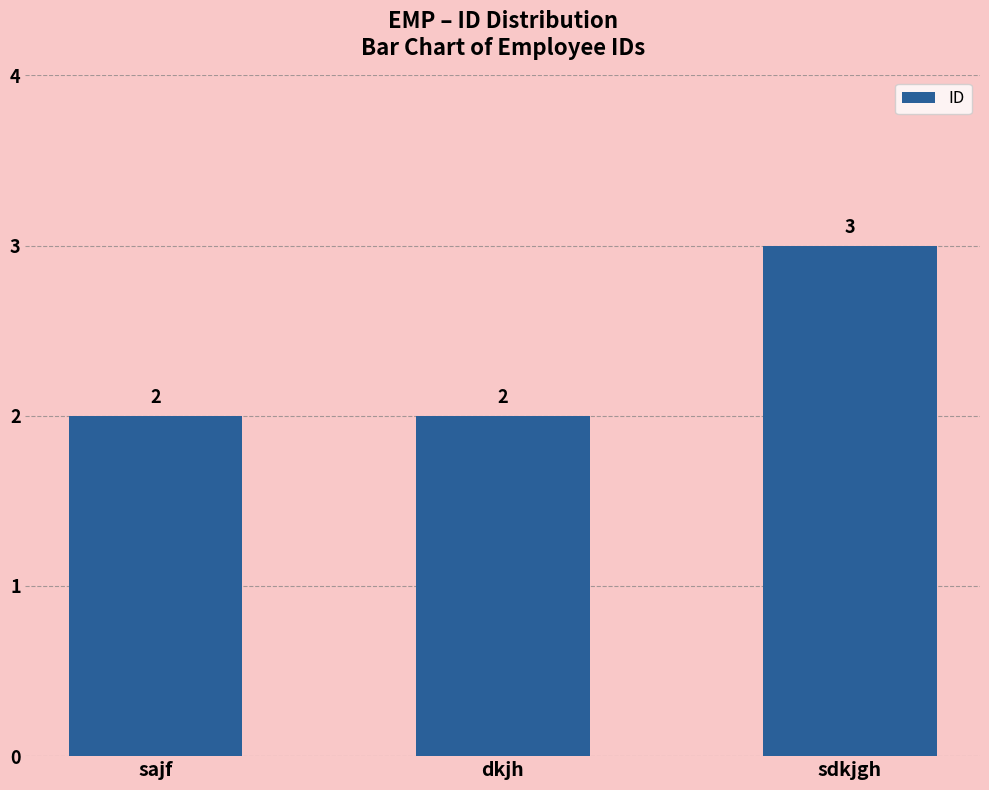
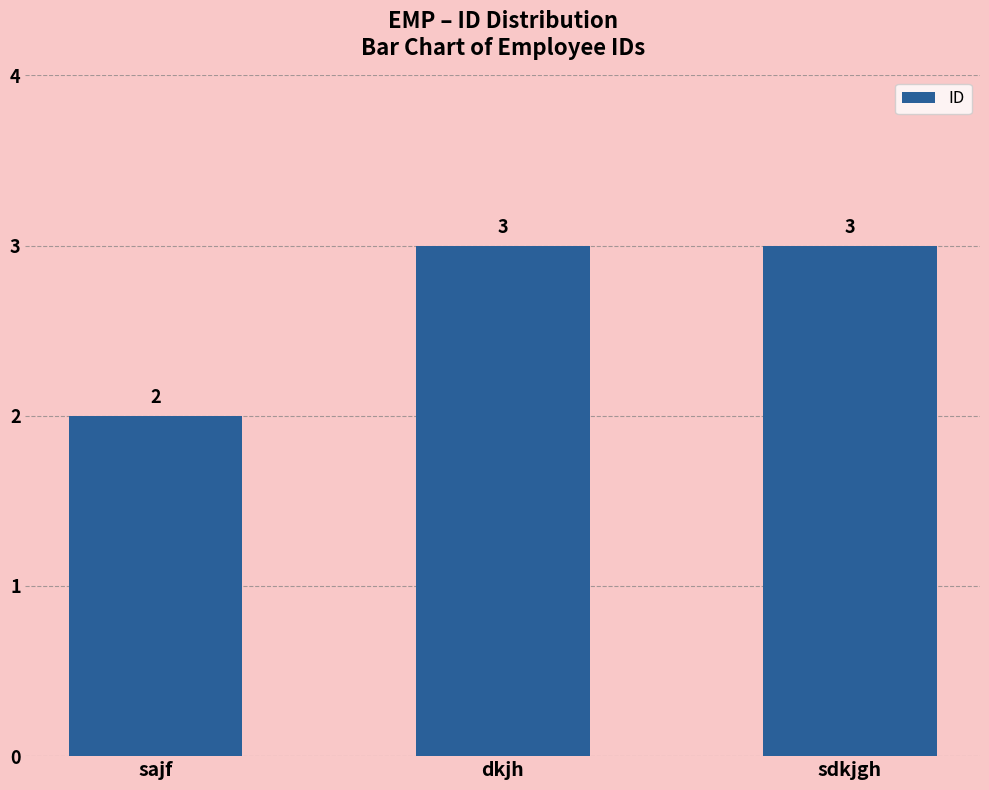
  {
    "sajf": 2,
-   "dkjh": 2,
+   "dkjh": 3,
    "sdkjgh": 3
  }
